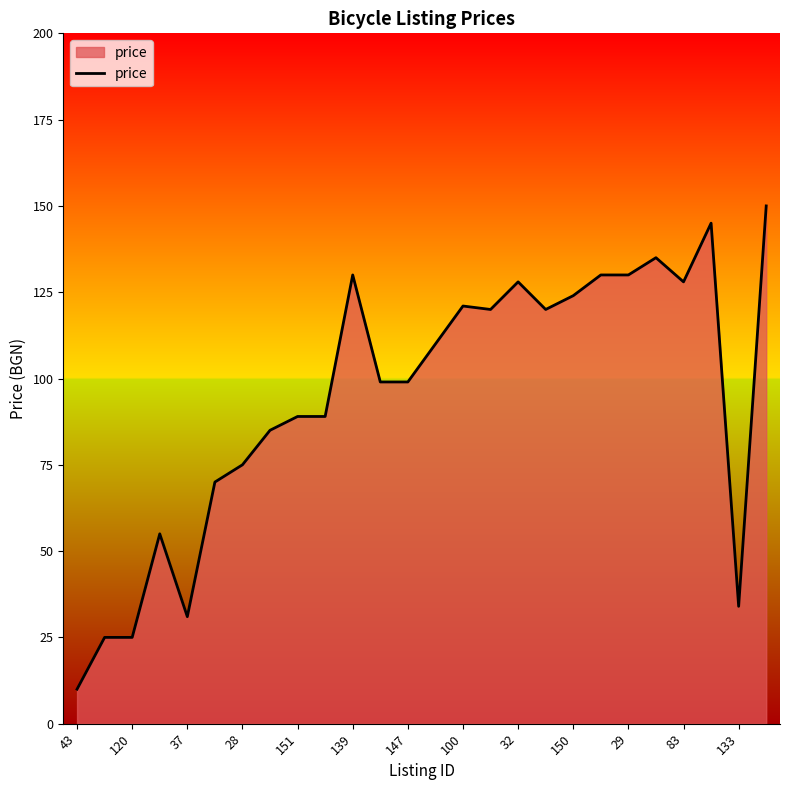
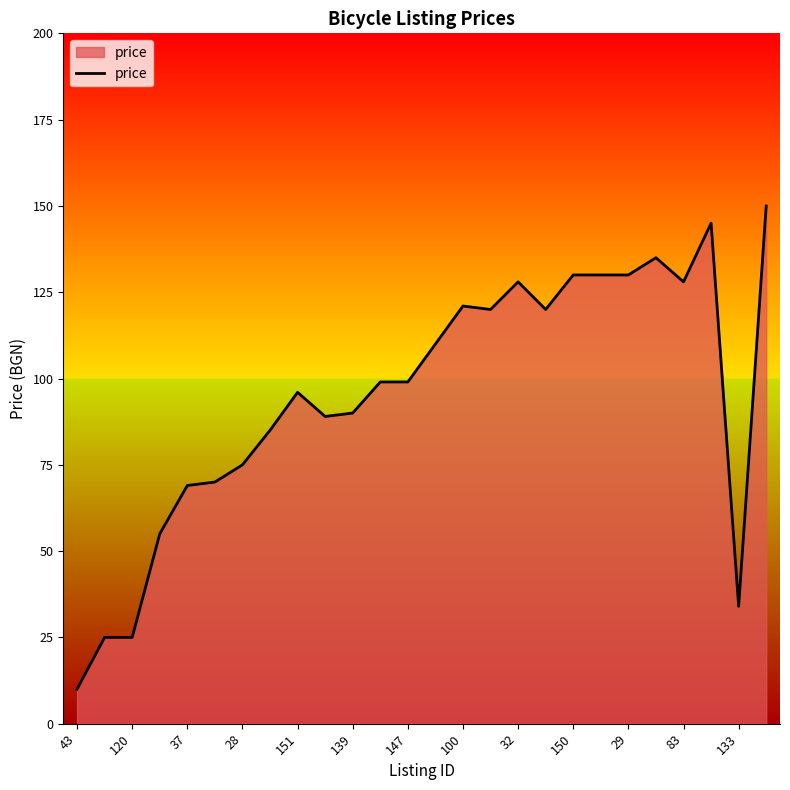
  {
    "43": 10,
    "120": 25,
-   "37": 31,
+   "37": 69,
    "28": 75,
-   "151": 89,
-   "139": 130,
+   "151": 96,
+   "139": 90,
    "147": 99,
    "100": 121,
    "32": 128,
-   "150": 124,
+   "150": 130,
    "29": 130,
    "83": 128,
    "133": 34
  }
